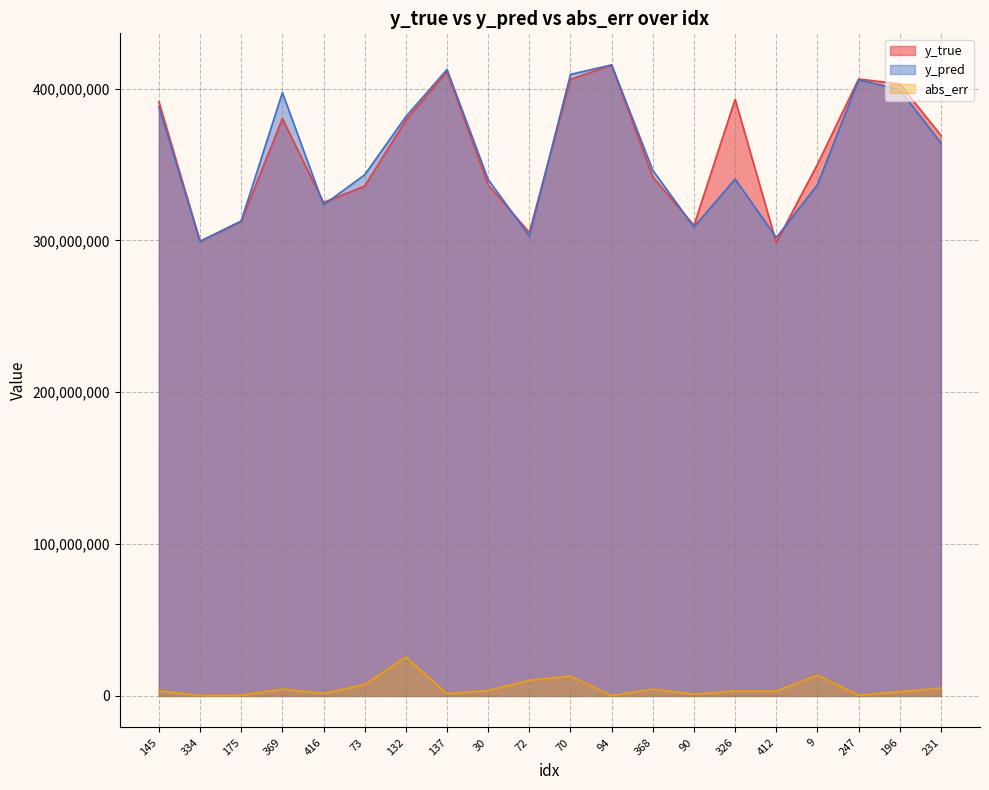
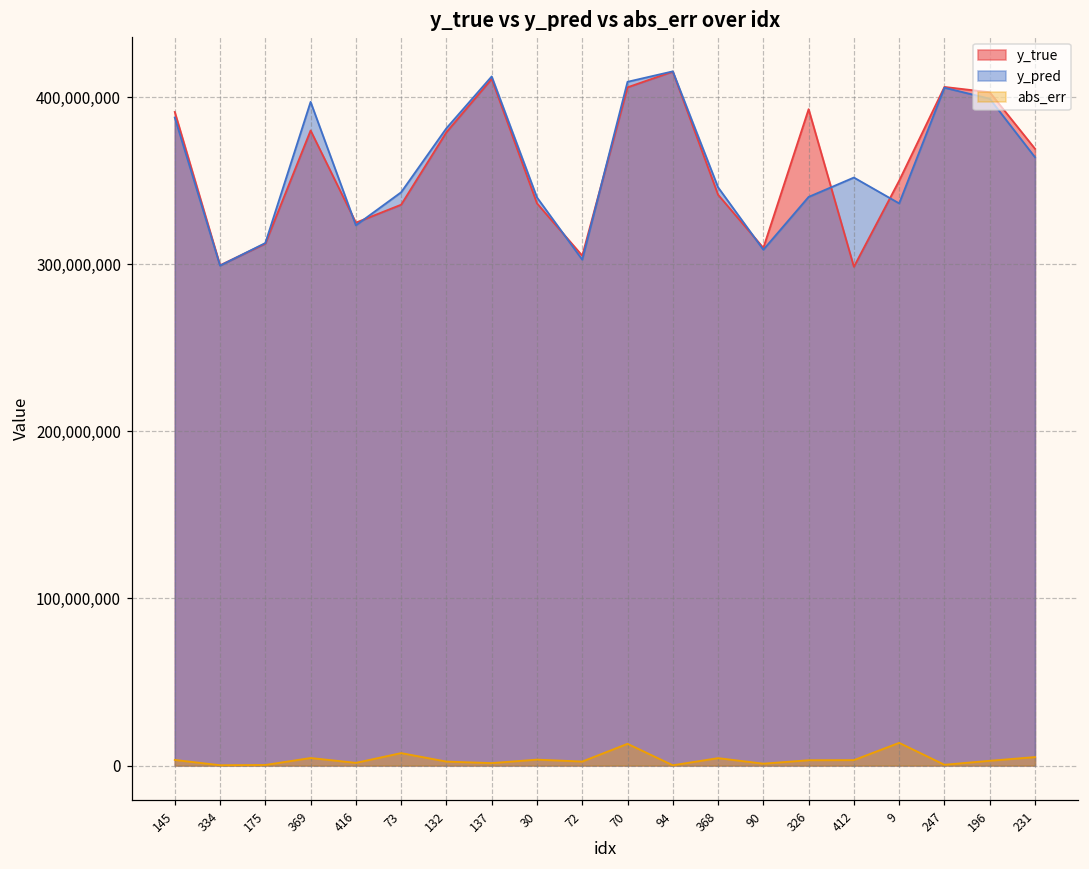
  {
    "y_true": {
      "145": "391,000,000",
      "369": "380,000,000",
      "73": "336,000,000",
      "132": "379,000,000",
      "30": "337,000,000",
      "72": "305,000,000",
      "70": "406,000,000",
      "368": "342,000,000",
      "326": "393,000,000",
      "412": "299,000,000",
      "9": "350,000,000",
      "231": "369,000,000"
    },
    "y_pred": {
      "145": "388,000,000",
      "369": "397,000,000",
      "73": "343,000,000",
      "132": "382,000,000",
      "30": "340,000,000",
      "72": "303,000,000",
      "70": "409,000,000",
      "368": "346,000,000",
      "326": "340,000,000",
-     "412": "302,000,000",
+     "412": "352,000,000",
      "9": "337,000,000",
      "231": "364,000,000"
    },
    "abs_err": {
      "145": "3,000,000",
      "334": "0",
      "175": "0",
      "369": "5,000,000",
      "416": "2,000,000",
      "73": "7,000,000",
-     "132": "26,000,000",
+     "132": "2,000,000",
      "137": "1,000,000",
      "30": "4,000,000",
-     "72": "10,000,000",
+     "72": "2,000,000",
      "70": "13,000,000",
      "94": "0",
      "368": "4,000,000",
      "90": "1,000,000",
      "326": "3,000,000",
      "412": "3,000,000",
      "9": "14,000,000",
      "247": "0",
      "196": "3,000,000",
      "231": "5,000,000"
    }
  }
